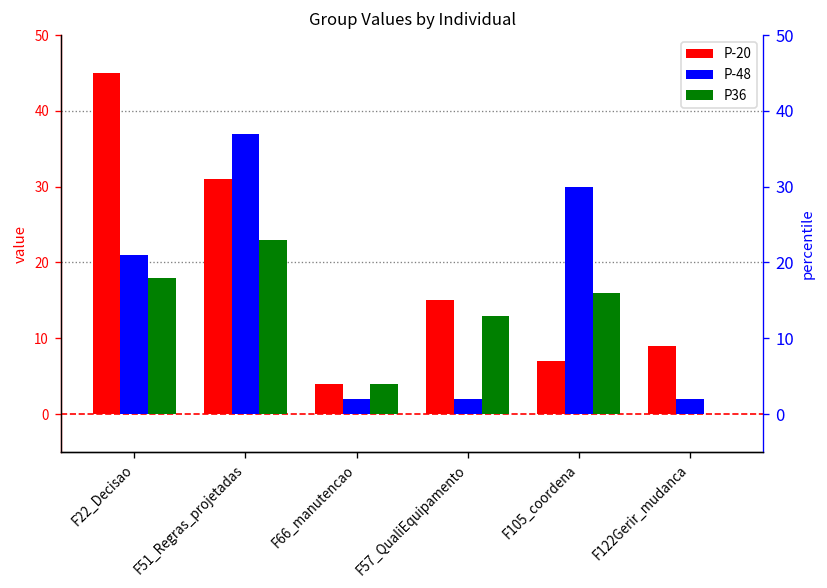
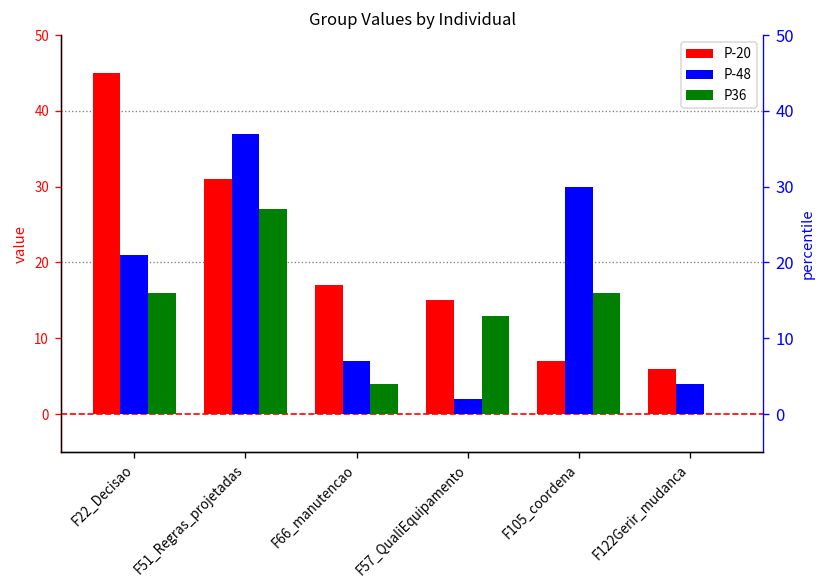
  {
    "P-20": {
      "F22_Decisao": 45,
      "F51_Regras_projetadas": 31,
-     "F66_manutencao": 4,
+     "F66_manutencao": 17,
      "F57_QualiEquipamento": 15,
      "F105_coordena": 7,
-     "F122Gerir_mudanca": 9
+     "F122Gerir_mudanca": 6
    },
    "P-48": {
      "F22_Decisao": 21,
      "F51_Regras_projetadas": 37,
-     "F66_manutencao": 2,
+     "F66_manutencao": 7,
      "F57_QualiEquipamento": 2,
      "F105_coordena": 30,
-     "F122Gerir_mudanca": 2
+     "F122Gerir_mudanca": 4
    },
    "P36": {
-     "F22_Decisao": 18,
-     "F51_Regras_projetadas": 23,
+     "F22_Decisao": 16,
+     "F51_Regras_projetadas": 27,
      "F66_manutencao": 4,
      "F57_QualiEquipamento": 13,
      "F105_coordena": 16,
      "F122Gerir_mudanca": 0
    }
  }
